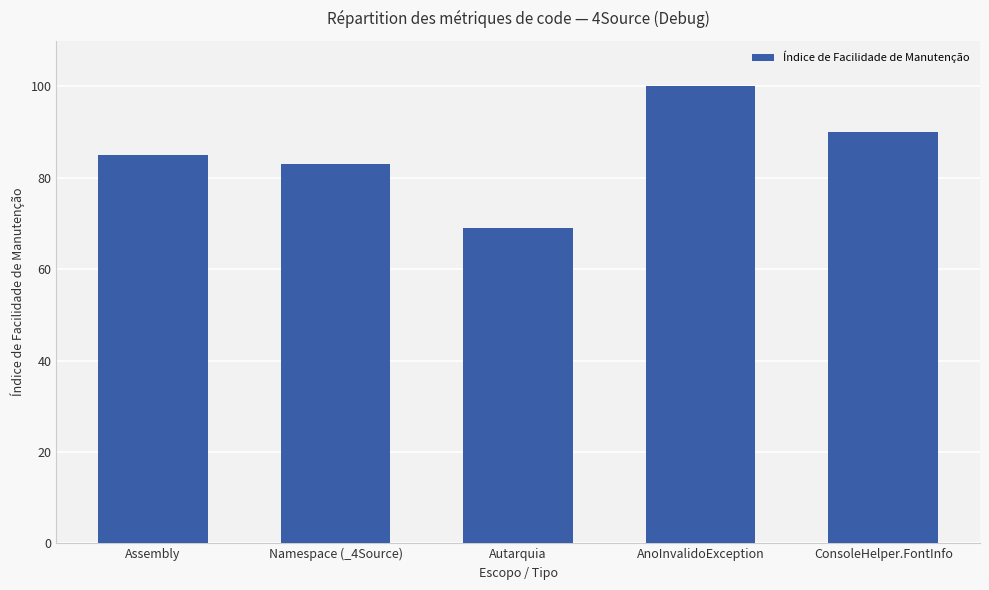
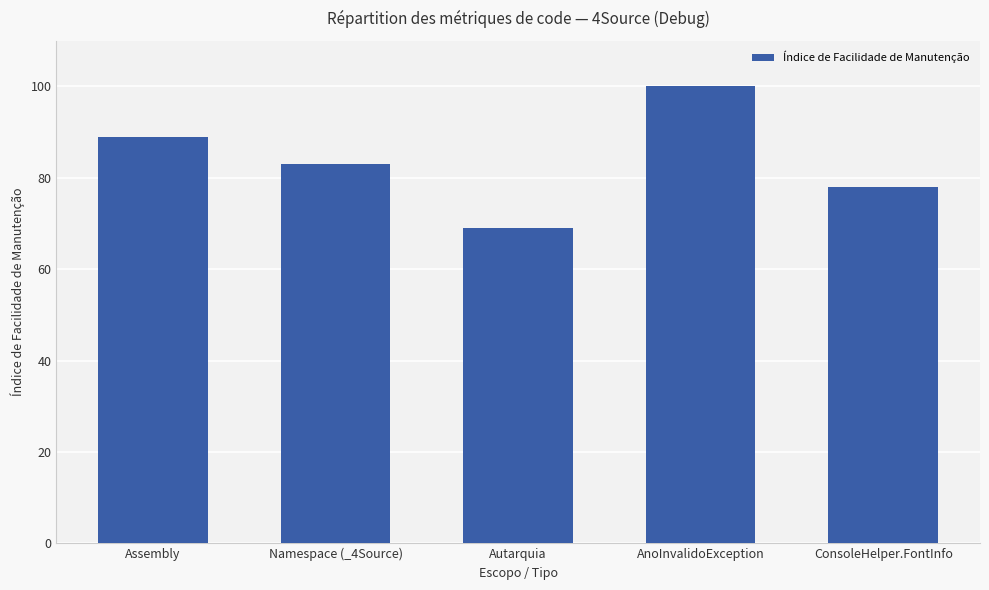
  {
-   "Assembly": 85,
+   "Assembly": 89,
    "Namespace (_4Source)": 83,
    "Autarquia": 69,
    "AnoInvalidoException": 100,
-   "ConsoleHelper.FontInfo": 90
+   "ConsoleHelper.FontInfo": 78
  }
